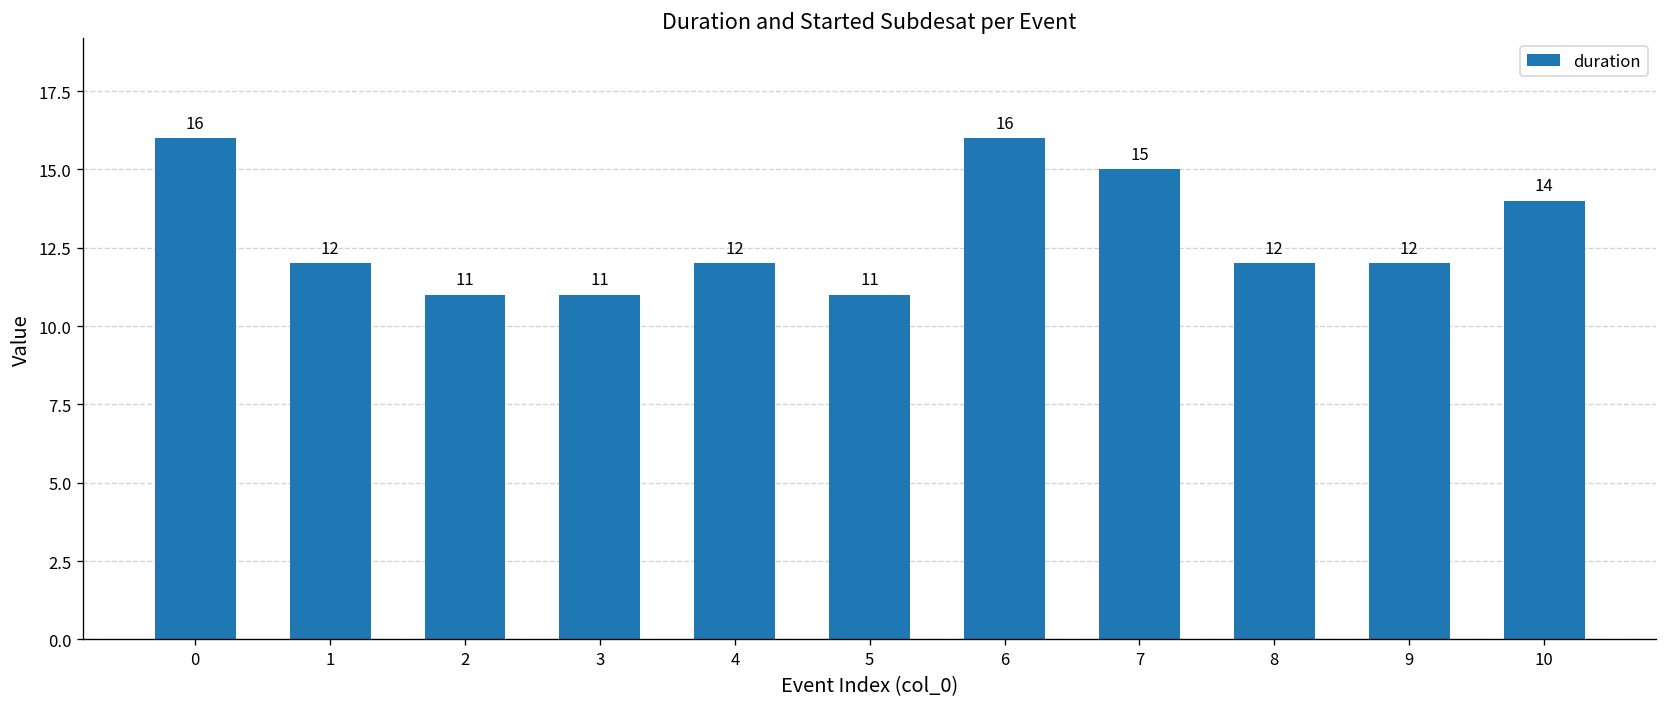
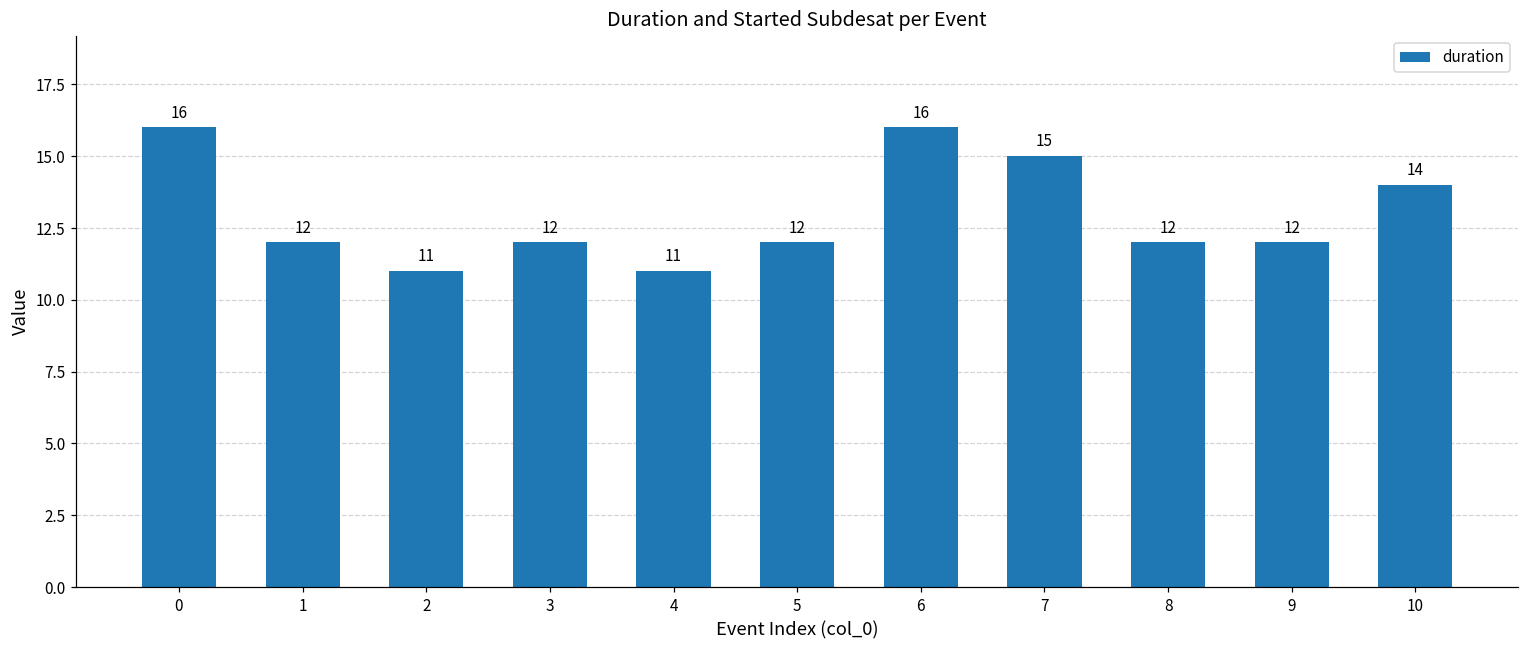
  {
    "0": 16,
    "1": 12,
    "2": 11,
-   "3": 11,
-   "4": 12,
-   "5": 11,
+   "3": 12,
+   "4": 11,
+   "5": 12,
    "6": 16,
    "7": 15,
    "8": 12,
    "9": 12,
    "10": 14
  }
